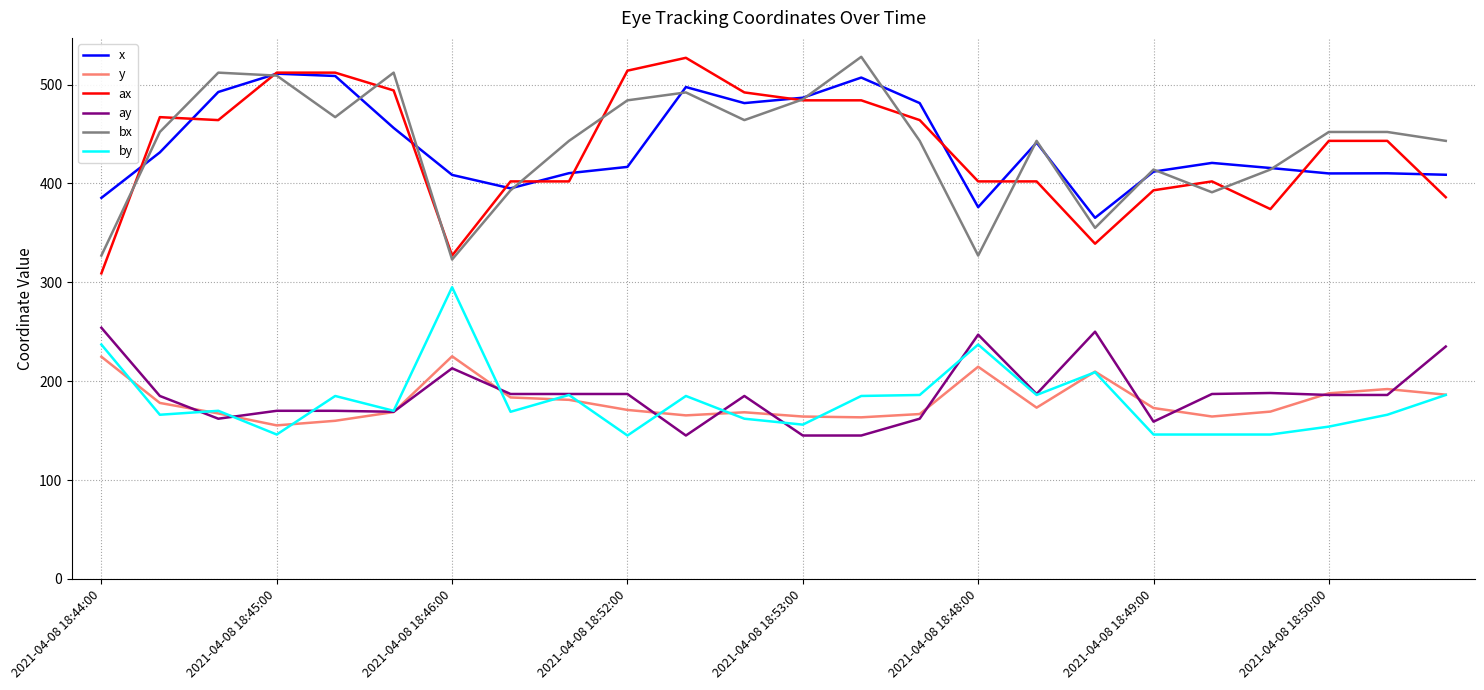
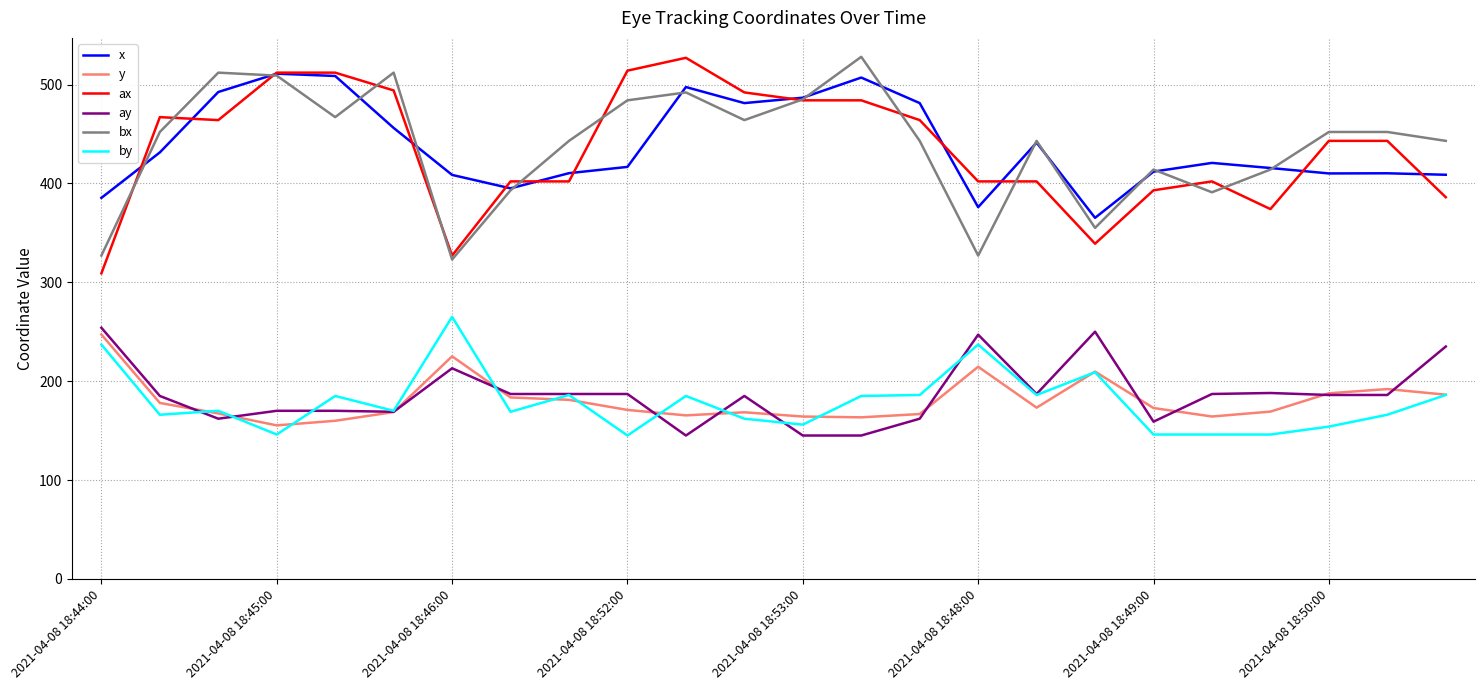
  {
    "x": {
      "2021-04-08 18:44:00": 390,
      "2021-04-08 18:46:00": 410,
      "2021-04-08 18:52:00": 420,
      "2021-04-08 18:48:00": 380,
      "2021-04-08 18:50:00": 410
    },
    "y": {
-     "2021-04-08 18:44:00": 220,
+     "2021-04-08 18:44:00": 250,
      "2021-04-08 18:45:00": 160,
      "2021-04-08 18:46:00": 230,
      "2021-04-08 18:52:00": 170,
      "2021-04-08 18:53:00": 160,
      "2021-04-08 18:48:00": 210,
      "2021-04-08 18:49:00": 170
    },
    "ax": {
      "2021-04-08 18:44:00": 310,
      "2021-04-08 18:46:00": 330,
      "2021-04-08 18:52:00": 510,
      "2021-04-08 18:48:00": 400,
      "2021-04-08 18:49:00": 390,
      "2021-04-08 18:50:00": 440
    },
    "ay": {
      "2021-04-08 18:44:00": 250,
      "2021-04-08 18:45:00": 170,
      "2021-04-08 18:46:00": 210,
      "2021-04-08 18:52:00": 190,
      "2021-04-08 18:53:00": 150,
      "2021-04-08 18:48:00": 250,
      "2021-04-08 18:49:00": 160
    },
    "bx": {
      "2021-04-08 18:44:00": 330,
      "2021-04-08 18:46:00": 320,
      "2021-04-08 18:52:00": 480,
      "2021-04-08 18:48:00": 330,
      "2021-04-08 18:50:00": 450
    },
    "by": {
      "2021-04-08 18:44:00": 240,
      "2021-04-08 18:45:00": 150,
-     "2021-04-08 18:46:00": 300,
+     "2021-04-08 18:46:00": 270,
      "2021-04-08 18:52:00": 150,
      "2021-04-08 18:53:00": 160,
      "2021-04-08 18:48:00": 240,
      "2021-04-08 18:49:00": 150,
      "2021-04-08 18:50:00": 150
    }
  }
